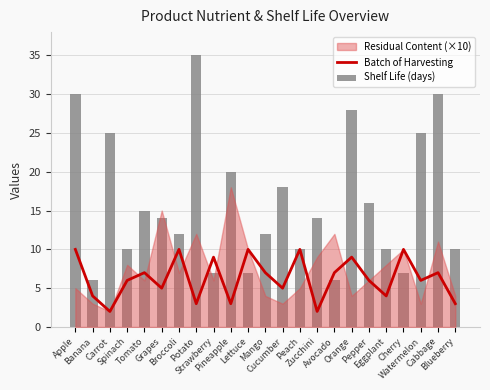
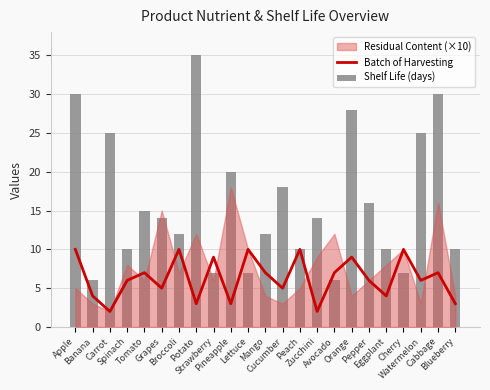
  {
    "Batch of Harvesting": {
      "Apple": 10,
      "Banana": 4,
      "Spinach": 6,
      "Tomato": 7,
      "Grapes": 5,
      "Broccoli": 10,
      "Potato": 3,
      "Strawberry": 9,
      "Pineapple": 3,
      "Mango": 7,
      "Cucumber": 5,
      "Peach": 10,
      "Zucchini": 2,
      "Avocado": 7,
      "Orange": 9,
      "Eggplant": 4,
      "Watermelon": 6,
      "Cabbage": 7,
      "Blueberry": 3
    },
    "Shelf Life (days)": {
      "Apple": 30,
      "Banana": 6,
      "Carrot": 25,
      "Spinach": 10,
      "Tomato": 15,
      "Grapes": 14,
      "Broccoli": 12,
      "Potato": 35,
      "Strawberry": 7,
      "Pineapple": 20,
      "Lettuce": 7,
      "Mango": 12,
      "Cucumber": 18,
      "Peach": 10,
      "Zucchini": 14,
      "Avocado": 6,
      "Orange": 28,
      "Pepper": 16,
      "Eggplant": 10,
      "Cherry": 7,
      "Watermelon": 25,
      "Cabbage": 30,
      "Blueberry": 10
    },
    "Residual Content (×10)": {
      "Apple": 5,
      "Banana": 3,
      "Spinach": 8,
      "Tomato": 6,
      "Grapes": 15,
      "Broccoli": 7,
      "Potato": 12,
      "Strawberry": 6,
      "Pineapple": 18,
      "Mango": 4,
      "Cucumber": 3,
      "Peach": 5,
      "Zucchini": 9,
      "Avocado": 12,
      "Orange": 4,
      "Eggplant": 8,
      "Watermelon": 3,
-     "Cabbage": 11,
+     "Cabbage": 16,
      "Blueberry": 4
    }
  }
